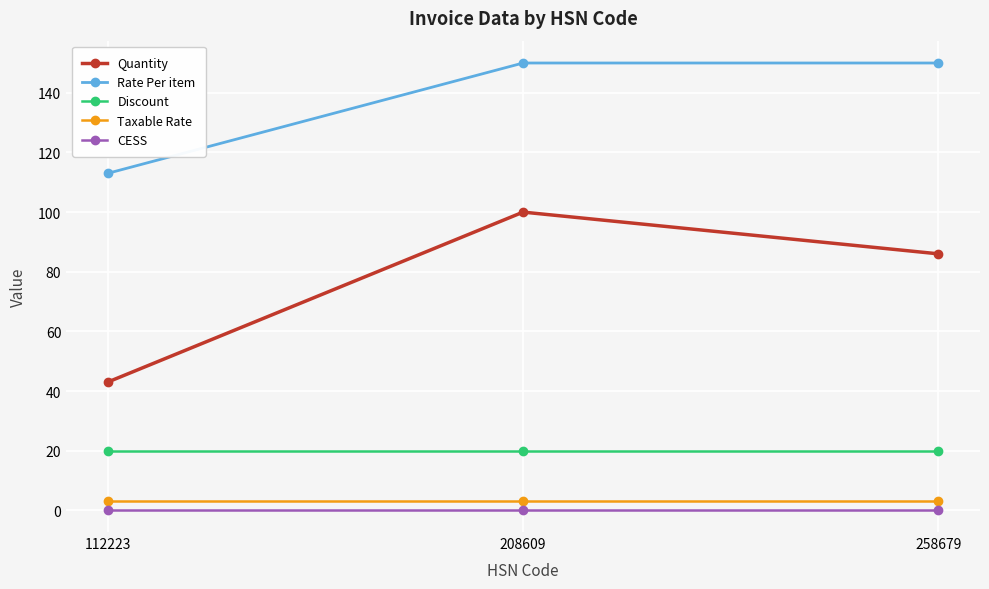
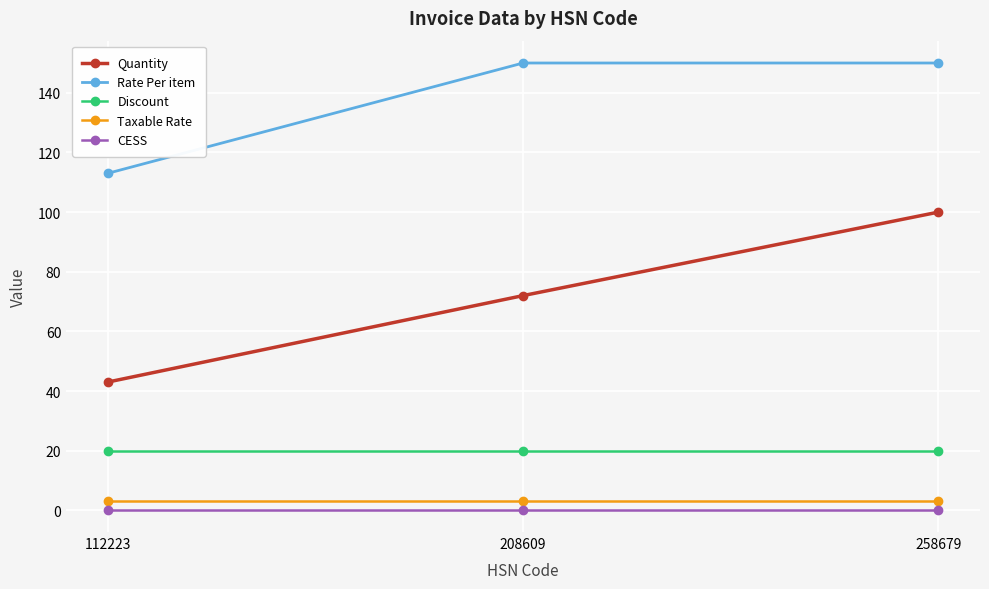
  {
    "Quantity": {
      "112223": 43,
-     "208609": 100,
-     "258679": 86
+     "208609": 72,
+     "258679": 100
    },
    "Rate Per item": {
      "112223": 113,
      "208609": 150,
      "258679": 150
    },
    "Discount": {
      "112223": 20,
      "208609": 20,
      "258679": 20
    },
    "Taxable Rate": {
      "112223": 3,
      "208609": 3,
      "258679": 3
    },
    "CESS": {
      "112223": 0,
      "208609": 0,
      "258679": 0
    }
  }
